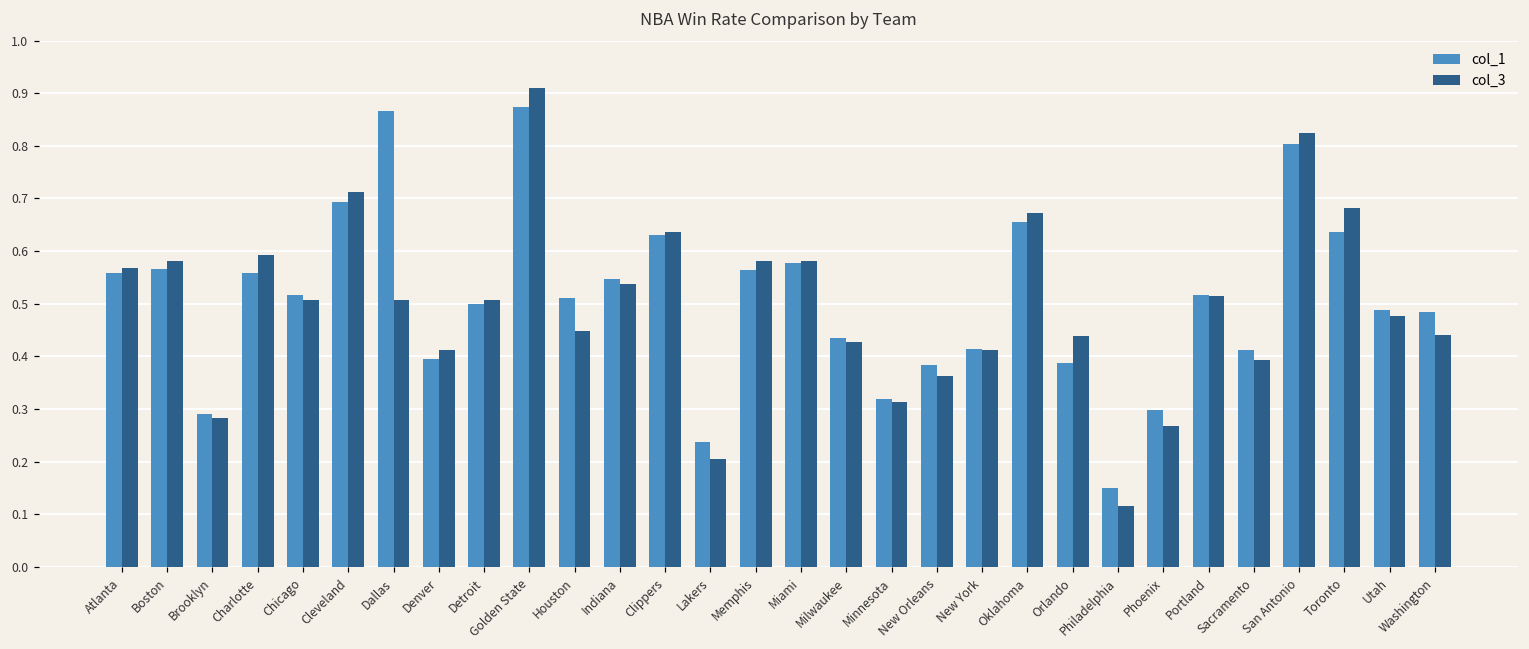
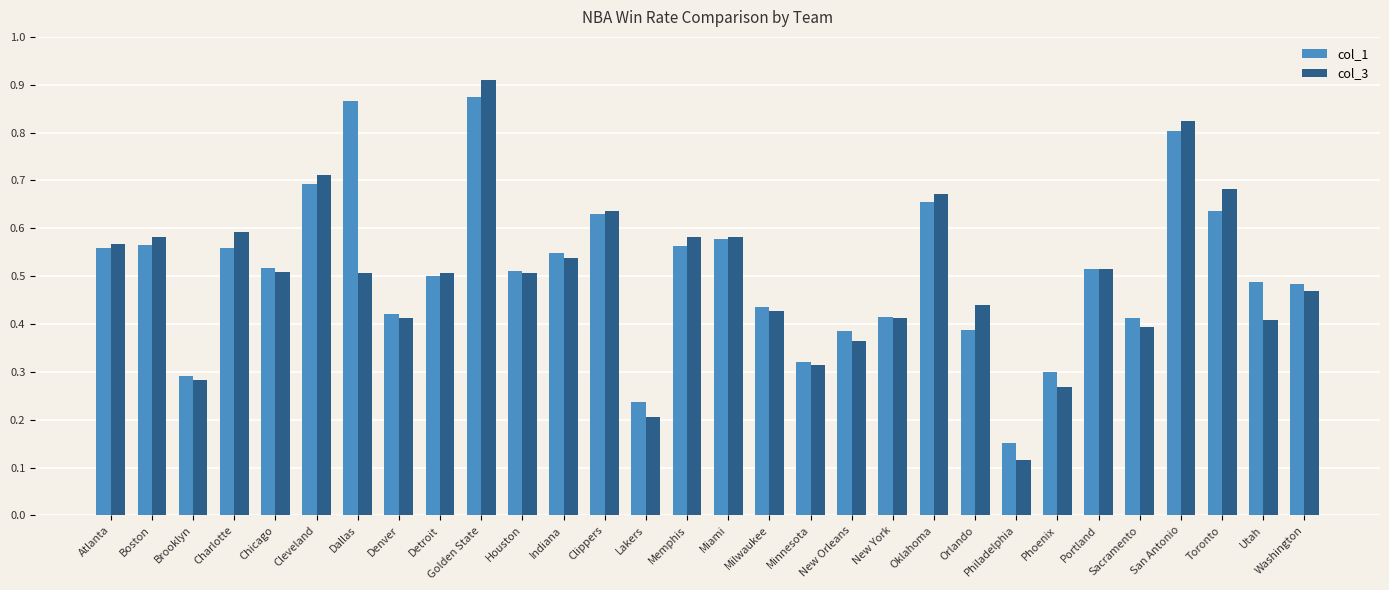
  {
    "col_1": {
      "Atlanta": 0.56,
      "Boston": 0.57,
      "Brooklyn": 0.29,
      "Charlotte": 0.56,
      "Chicago": 0.52,
      "Cleveland": 0.69,
      "Dallas": 0.87,
-     "Denver": 0.40,
+     "Denver": 0.42,
      "Detroit": 0.50,
      "Golden State": 0.87,
      "Houston": 0.51,
      "Indiana": 0.55,
      "Clippers": 0.63,
      "Lakers": 0.24,
      "Memphis": 0.56,
      "Miami": 0.58,
      "Milwaukee": 0.44,
      "Minnesota": 0.32,
      "New Orleans": 0.38,
      "New York": 0.41,
      "Oklahoma": 0.66,
      "Orlando": 0.39,
      "Philadelphia": 0.15,
      "Phoenix": 0.30,
      "Portland": 0.52,
      "Sacramento": 0.41,
      "San Antonio": 0.80,
      "Toronto": 0.64,
      "Utah": 0.49,
      "Washington": 0.48
    },
    "col_3": {
      "Atlanta": 0.57,
      "Boston": 0.58,
      "Brooklyn": 0.28,
      "Charlotte": 0.59,
      "Chicago": 0.51,
      "Cleveland": 0.71,
      "Dallas": 0.51,
      "Denver": 0.41,
      "Detroit": 0.51,
      "Golden State": 0.91,
-     "Houston": 0.45,
+     "Houston": 0.51,
      "Indiana": 0.54,
      "Clippers": 0.64,
      "Lakers": 0.21,
      "Memphis": 0.58,
      "Miami": 0.58,
      "Milwaukee": 0.43,
      "Minnesota": 0.31,
      "New Orleans": 0.36,
      "New York": 0.41,
      "Oklahoma": 0.67,
      "Orlando": 0.44,
      "Philadelphia": 0.11,
      "Phoenix": 0.27,
      "Portland": 0.51,
      "Sacramento": 0.39,
      "San Antonio": 0.82,
      "Toronto": 0.68,
-     "Utah": 0.48,
-     "Washington": 0.44
+     "Utah": 0.41,
+     "Washington": 0.47
    }
  }
